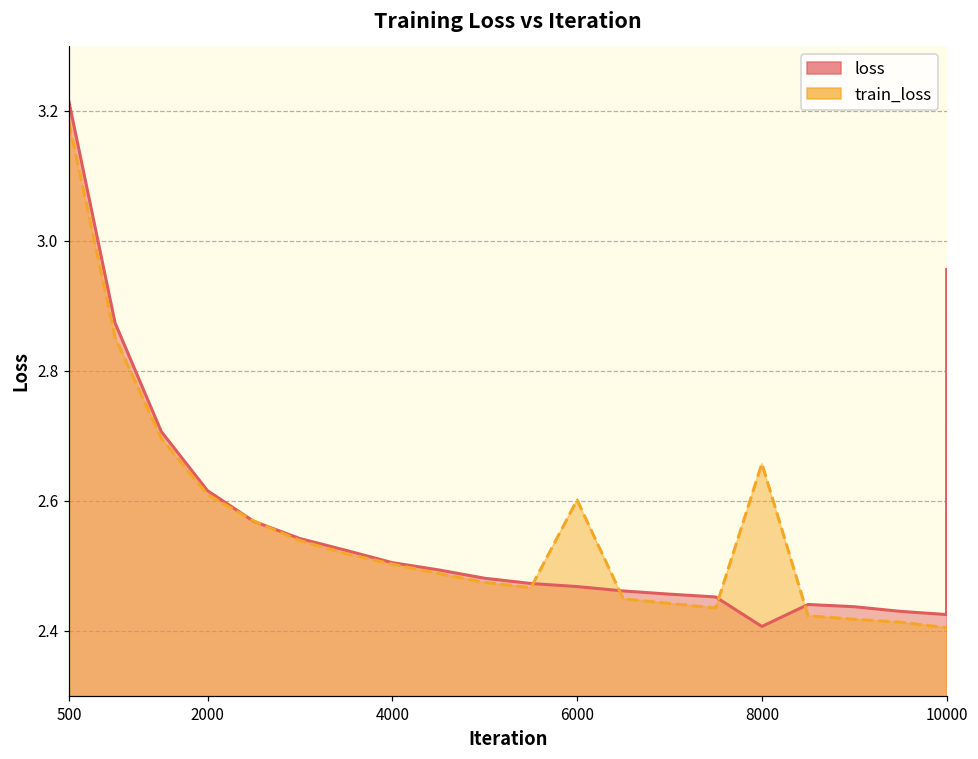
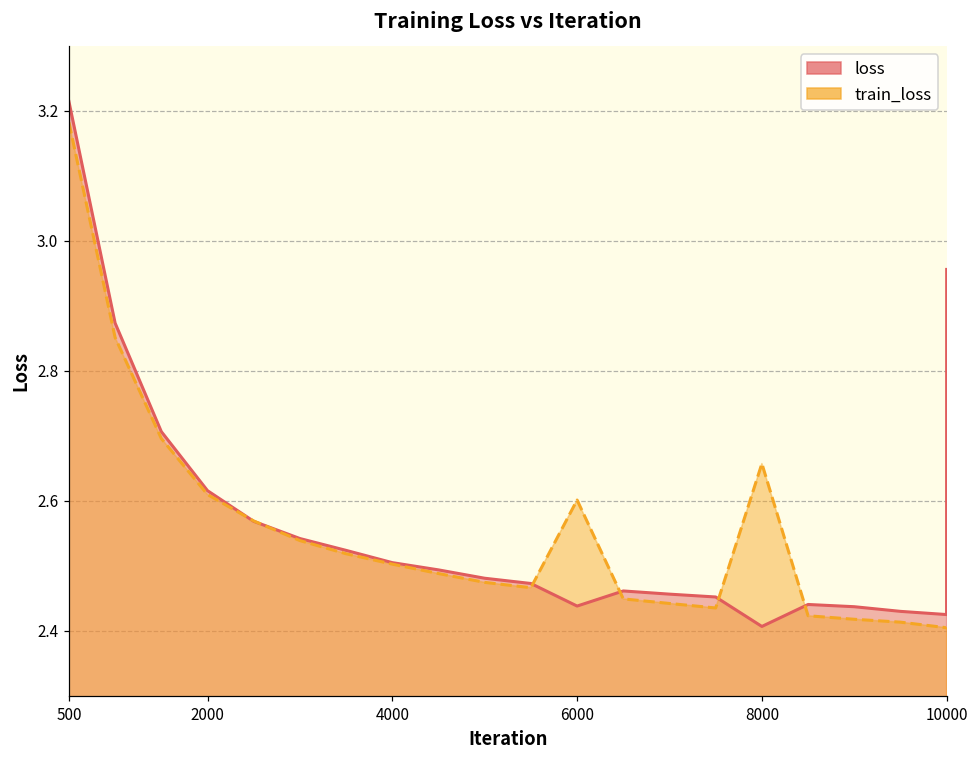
  {
    "loss": {
      "500": 3.21,
      "2000": 2.62,
-     "6000": 2.47,
+     "6000": 2.44,
      "8000": 2.41,
      "10000": 2.96
    },
    "train_loss": {
      "500": 3.18,
      "2000": 2.61,
      "6000": 2.60,
      "8000": 2.66,
      "10000": 2.41
    }
  }
